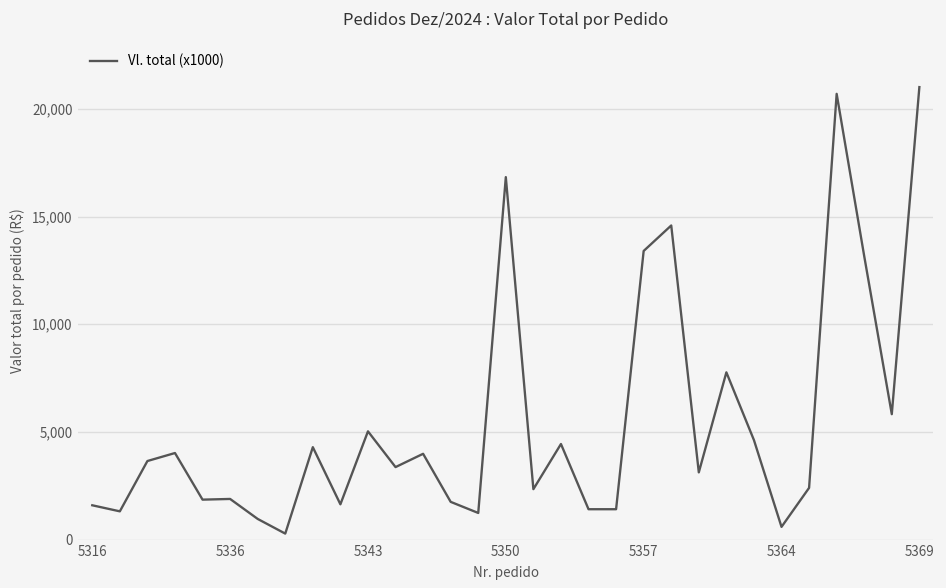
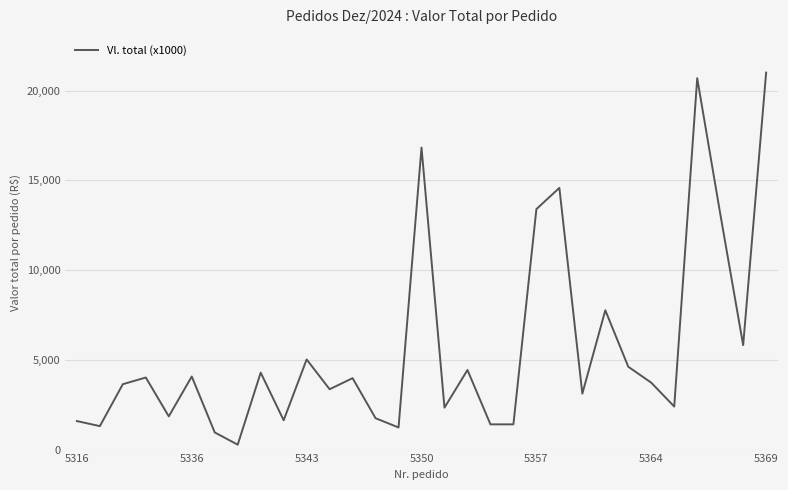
  {
    "5316": "1,600",
-   "5336": "1,900",
+   "5336": "4,100",
    "5343": "5,000",
    "5350": "16,800",
    "5357": "13,400",
-   "5364": "600",
+   "5364": "3,700",
    "5369": "21,000"
  }
